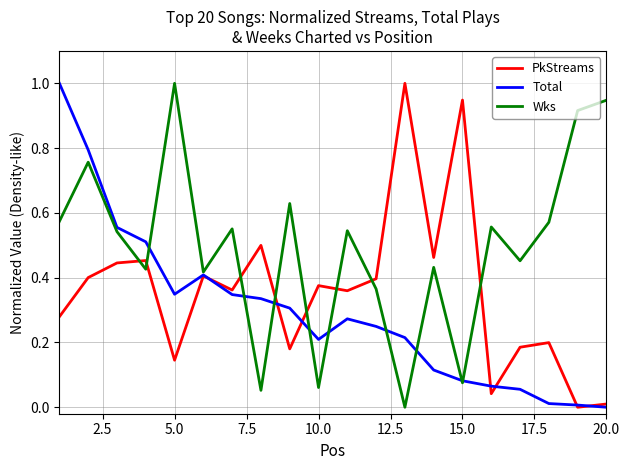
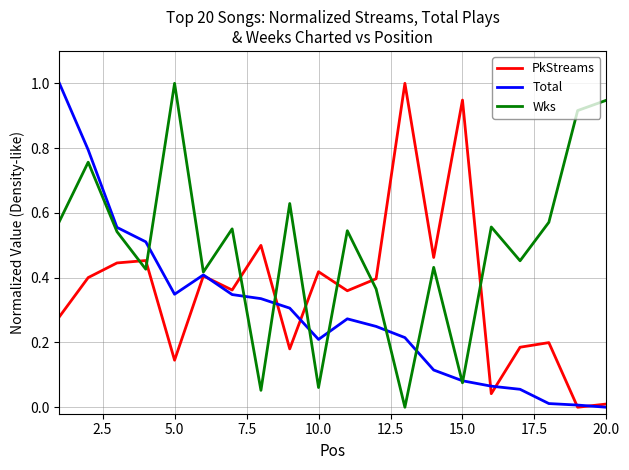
  {
    "PkStreams": {
      "5.0": 0.15,
-     "10.0": 0.38,
+     "10.0": 0.42,
      "15.0": 0.95,
      "20.0": 0.01
    },
    "Total": {
      "5.0": 0.35,
      "10.0": 0.21,
      "20.0": 0.00
    },
    "Wks": {
      "5.0": 1.00,
      "10.0": 0.06,
      "20.0": 0.95
    }
  }
